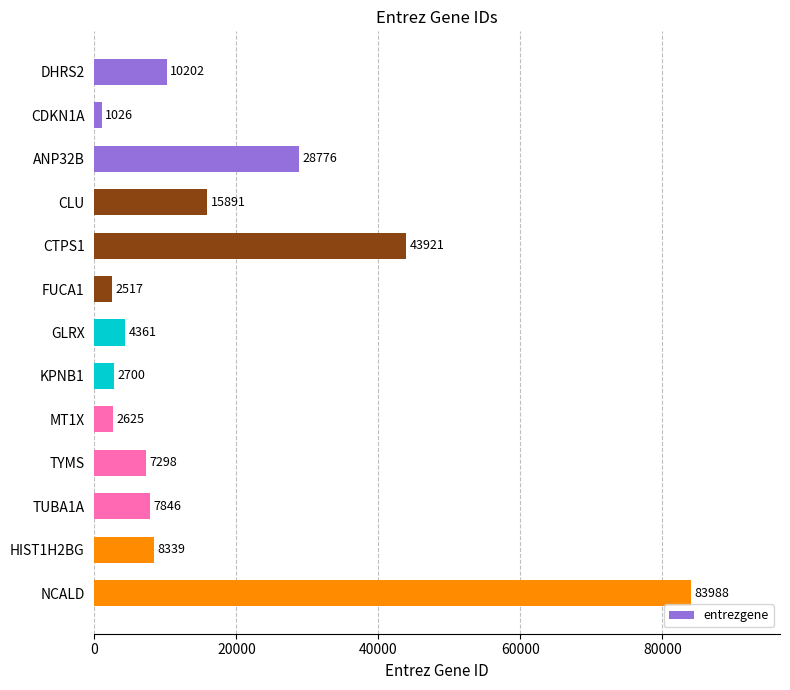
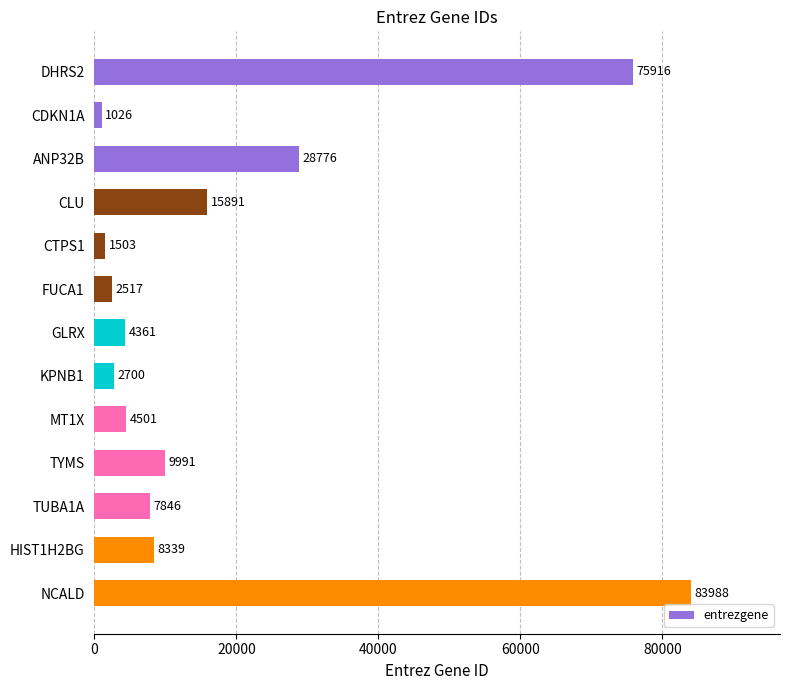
  {
-   "DHRS2": 10202,
+   "DHRS2": 75916,
    "CDKN1A": 1026,
    "ANP32B": 28776,
    "CLU": 15891,
-   "CTPS1": 43921,
+   "CTPS1": 1503,
    "FUCA1": 2517,
    "GLRX": 4361,
    "KPNB1": 2700,
-   "MT1X": 2625,
-   "TYMS": 7298,
+   "MT1X": 4501,
+   "TYMS": 9991,
    "TUBA1A": 7846,
    "HIST1H2BG": 8339,
    "NCALD": 83988
  }
